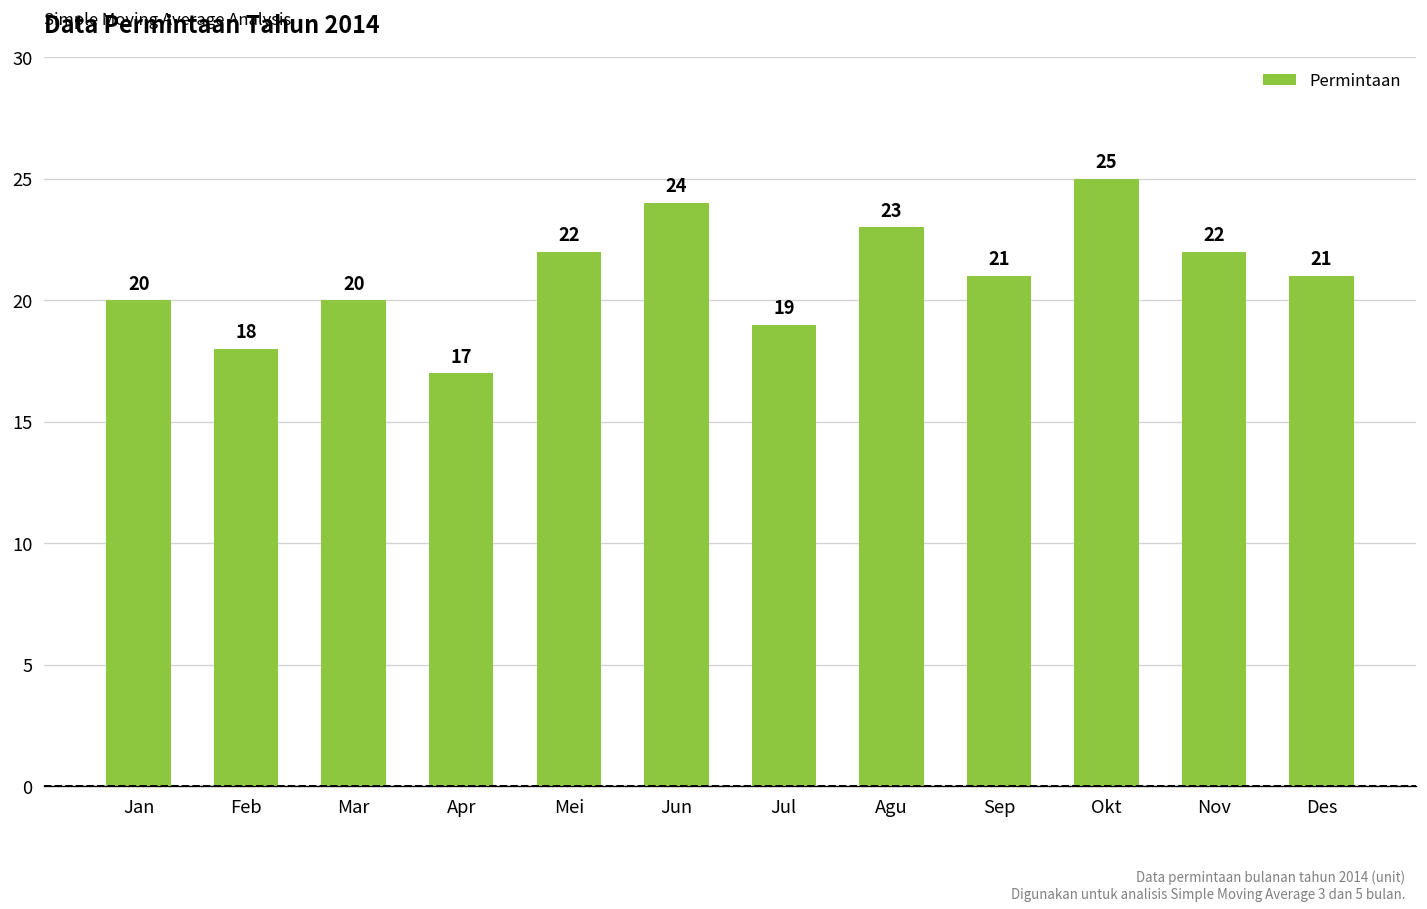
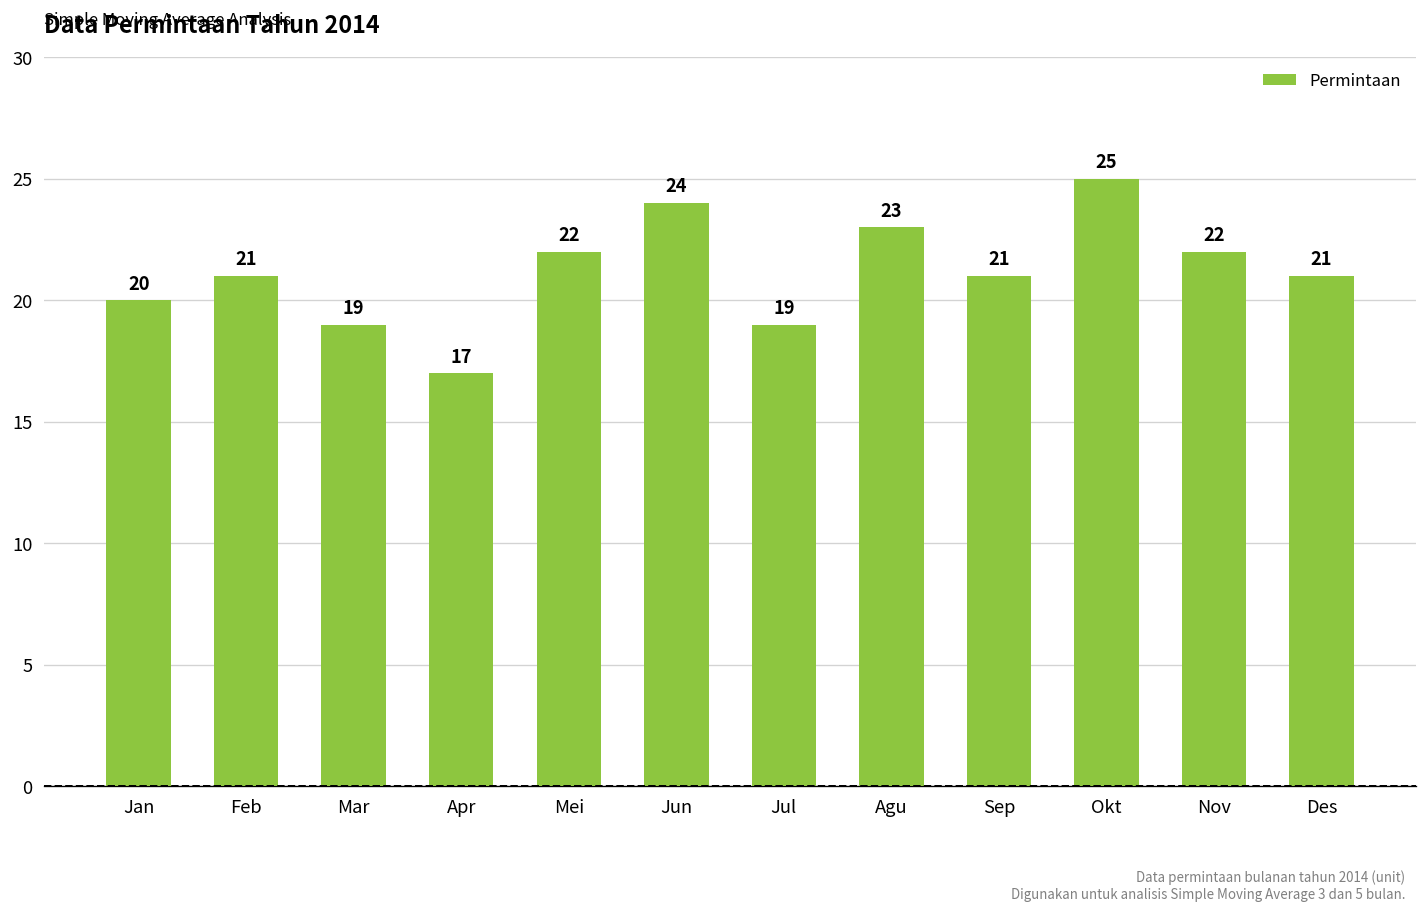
  {
    "Jan": 20,
-   "Feb": 18,
-   "Mar": 20,
+   "Feb": 21,
+   "Mar": 19,
    "Apr": 17,
    "Mei": 22,
    "Jun": 24,
    "Jul": 19,
    "Agu": 23,
    "Sep": 21,
    "Okt": 25,
    "Nov": 22,
    "Des": 21
  }
